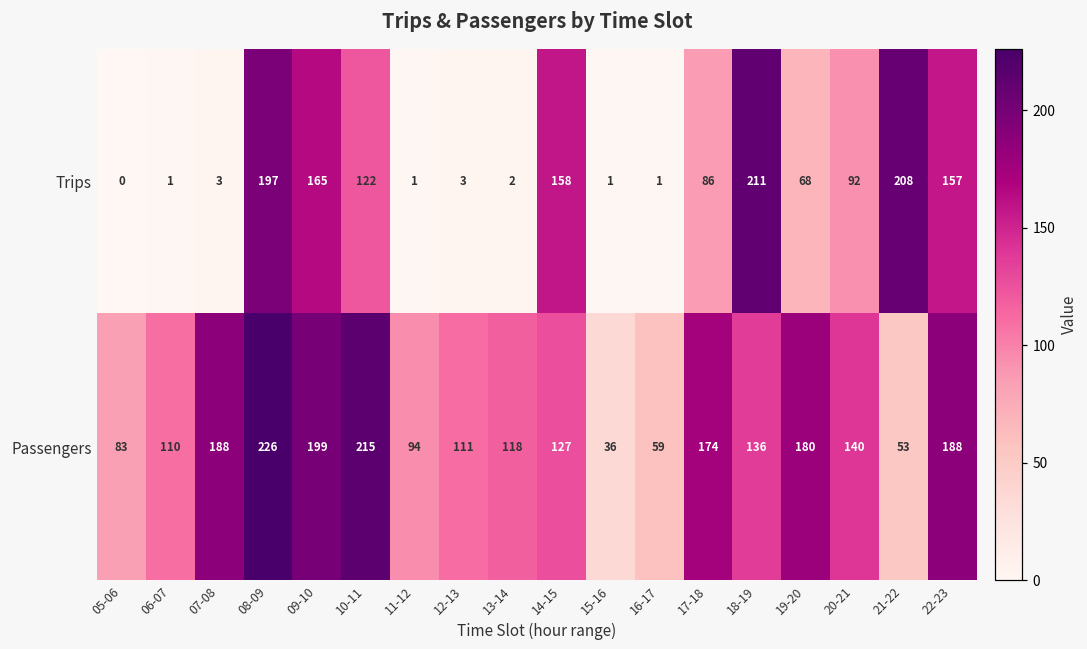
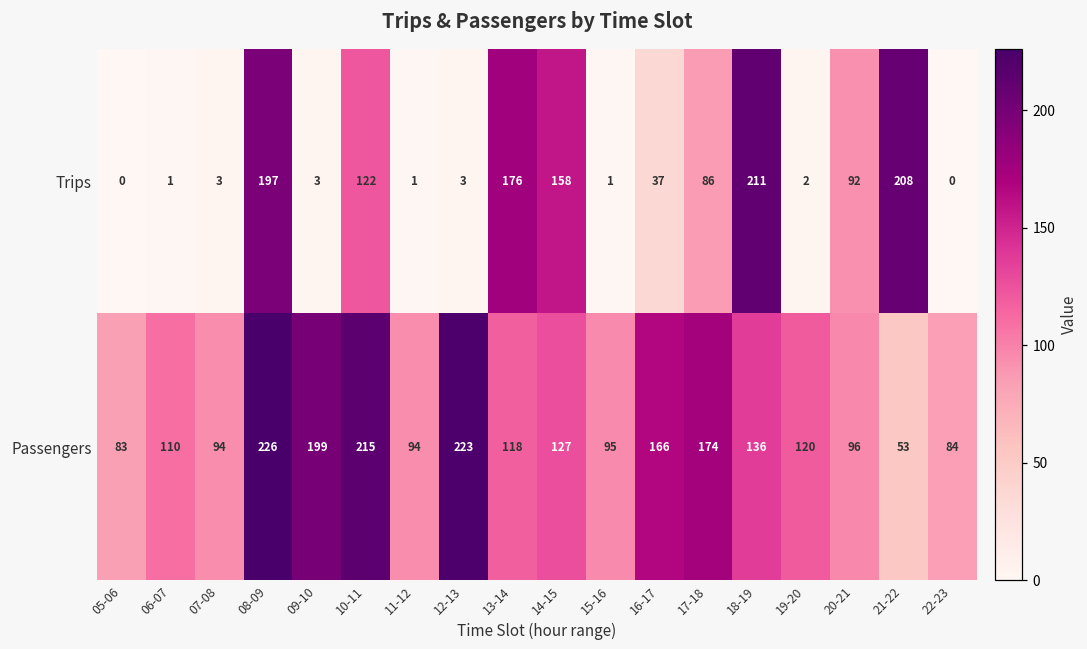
  {
    "Trips": {
      "05-06": 0,
      "06-07": 1,
      "07-08": 3,
      "08-09": 197,
-     "09-10": 165,
+     "09-10": 3,
      "10-11": 122,
      "11-12": 1,
      "12-13": 3,
-     "13-14": 2,
+     "13-14": 176,
      "14-15": 158,
      "15-16": 1,
-     "16-17": 1,
+     "16-17": 37,
      "17-18": 86,
      "18-19": 211,
-     "19-20": 68,
+     "19-20": 2,
      "20-21": 92,
      "21-22": 208,
-     "22-23": 157
+     "22-23": 0
    },
    "Passengers": {
      "05-06": 83,
      "06-07": 110,
-     "07-08": 188,
+     "07-08": 94,
      "08-09": 226,
      "09-10": 199,
      "10-11": 215,
      "11-12": 94,
-     "12-13": 111,
+     "12-13": 223,
      "13-14": 118,
      "14-15": 127,
-     "15-16": 36,
-     "16-17": 59,
+     "15-16": 95,
+     "16-17": 166,
      "17-18": 174,
      "18-19": 136,
-     "19-20": 180,
-     "20-21": 140,
+     "19-20": 120,
+     "20-21": 96,
      "21-22": 53,
-     "22-23": 188
+     "22-23": 84
    }
  }
